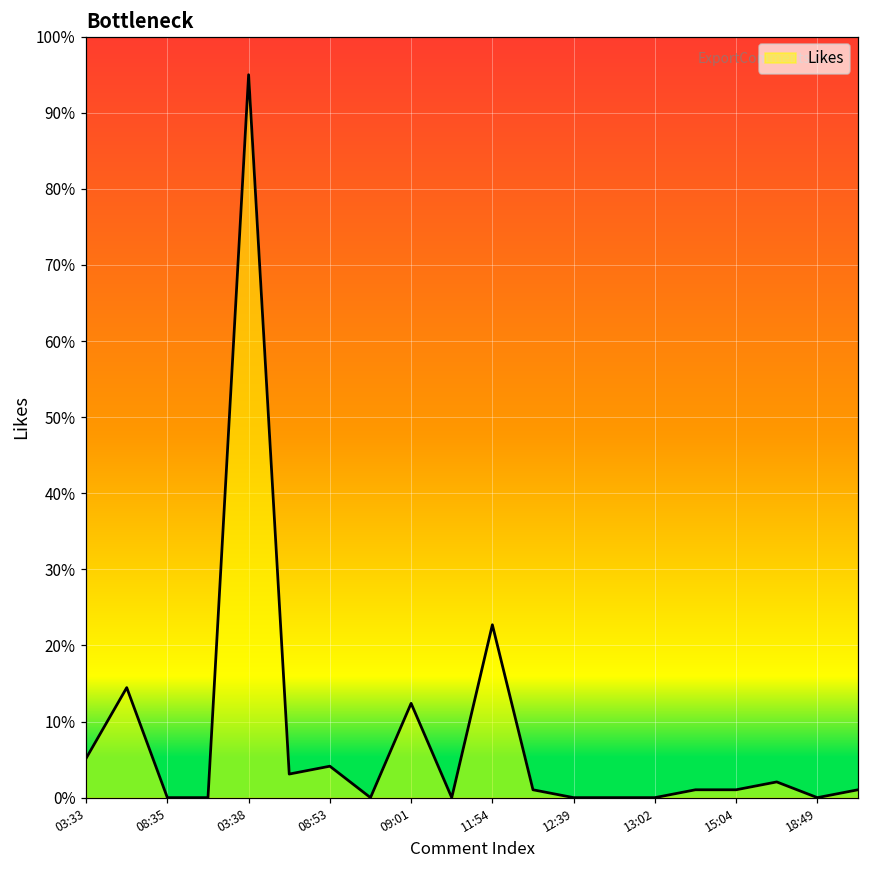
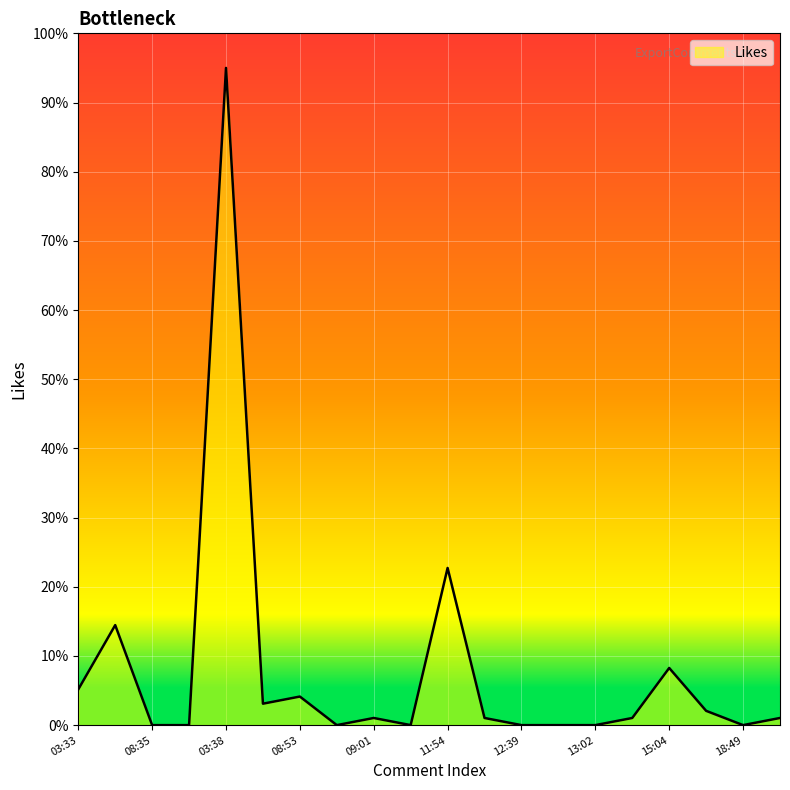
  {
    "03:33": "5%",
    "08:35": "0%",
    "03:38": "95%",
    "08:53": "4%",
-   "09:01": "12%",
+   "09:01": "1%",
    "11:54": "23%",
    "12:39": "0%",
    "13:02": "0%",
-   "15:04": "1%",
+   "15:04": "8%",
    "18:49": "0%"
  }
